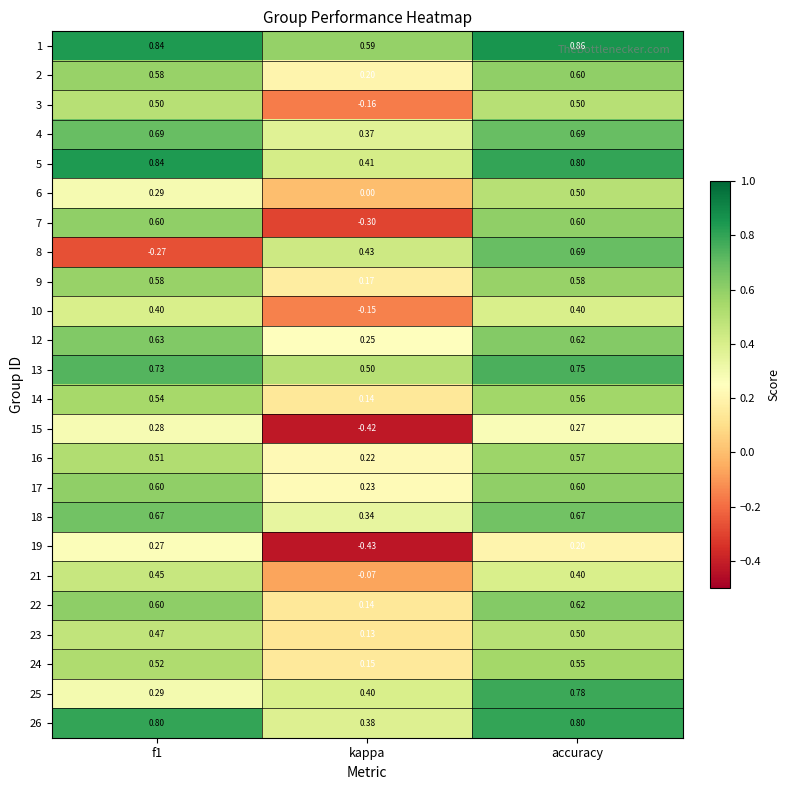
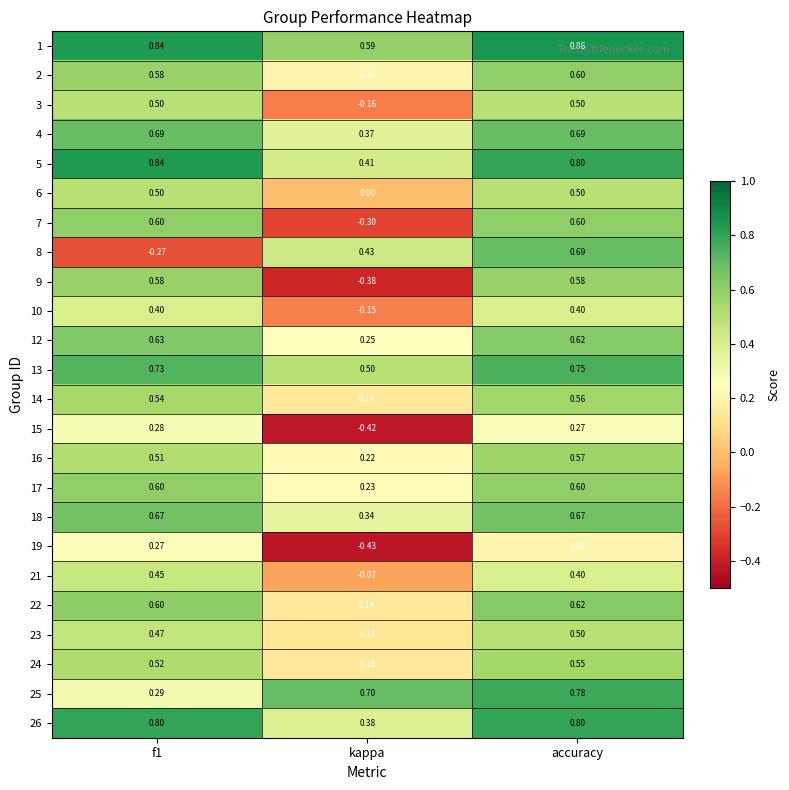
  {
    "1": {
      "f1": 0.84,
      "kappa": 0.59
    },
    "2": {
      "f1": 0.58,
      "kappa": 0.20,
      "accuracy": 0.60
    },
    "3": {
      "f1": 0.50,
      "kappa": -0.16,
      "accuracy": 0.50
    },
    "4": {
      "f1": 0.69,
      "kappa": 0.37,
      "accuracy": 0.69
    },
    "5": {
      "f1": 0.84,
      "kappa": 0.41,
      "accuracy": 0.80
    },
    "6": {
-     "f1": 0.29,
+     "f1": 0.50,
      "kappa": 0.00,
      "accuracy": 0.50
    },
    "7": {
      "f1": 0.60,
      "kappa": -0.30,
      "accuracy": 0.60
    },
    "8": {
      "f1": -0.27,
      "kappa": 0.43,
      "accuracy": 0.69
    },
    "9": {
      "f1": 0.58,
-     "kappa": 0.17,
+     "kappa": -0.38,
      "accuracy": 0.58
    },
    "10": {
      "f1": 0.40,
      "kappa": -0.15,
      "accuracy": 0.40
    },
    "12": {
      "f1": 0.63,
      "kappa": 0.25,
      "accuracy": 0.62
    },
    "13": {
      "f1": 0.73,
      "kappa": 0.50,
      "accuracy": 0.75
    },
    "14": {
      "f1": 0.54,
      "kappa": 0.14,
      "accuracy": 0.56
    },
    "15": {
      "f1": 0.28,
      "kappa": -0.42,
      "accuracy": 0.27
    },
    "16": {
      "f1": 0.51,
      "kappa": 0.22,
      "accuracy": 0.57
    },
    "17": {
      "f1": 0.60,
      "kappa": 0.23,
      "accuracy": 0.60
    },
    "18": {
      "f1": 0.67,
      "kappa": 0.34,
      "accuracy": 0.67
    },
    "19": {
      "f1": 0.27,
      "kappa": -0.43,
      "accuracy": 0.20
    },
    "21": {
      "f1": 0.45,
      "kappa": -0.07,
      "accuracy": 0.40
    },
    "22": {
      "f1": 0.60,
      "kappa": 0.14,
      "accuracy": 0.62
    },
    "23": {
      "f1": 0.47,
      "kappa": 0.13,
      "accuracy": 0.50
    },
    "24": {
      "f1": 0.52,
      "kappa": 0.15,
      "accuracy": 0.55
    },
    "25": {
      "f1": 0.29,
-     "kappa": 0.40,
+     "kappa": 0.70,
      "accuracy": 0.78
    },
    "26": {
      "f1": 0.80,
      "kappa": 0.38,
      "accuracy": 0.80
    }
  }
